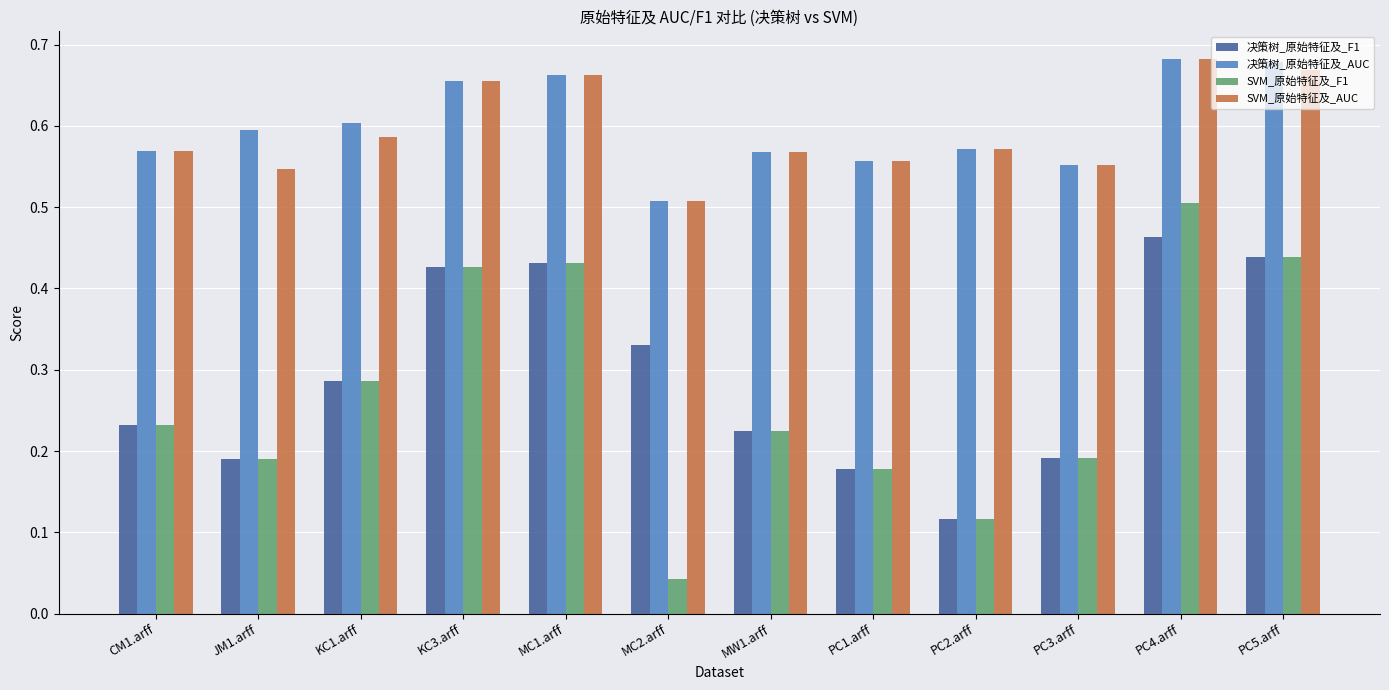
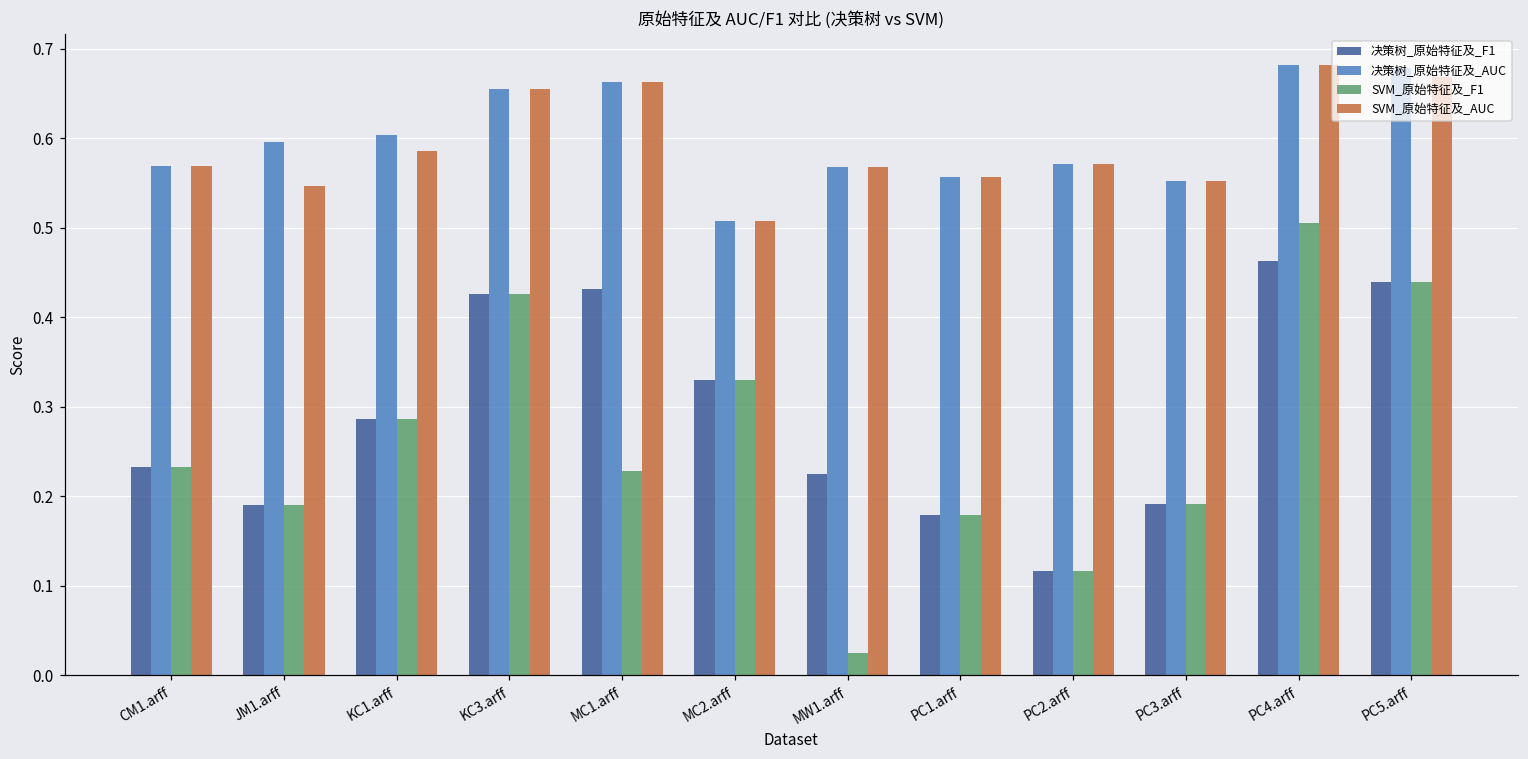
  {
    "SVM_原始特征及_F1": {
      "CM1.arff": 0.23,
      "JM1.arff": 0.19,
      "KC1.arff": 0.29,
      "KC3.arff": 0.43,
-     "MC1.arff": 0.43,
-     "MC2.arff": 0.04,
-     "MW1.arff": 0.23,
+     "MC1.arff": 0.23,
+     "MC2.arff": 0.33,
+     "MW1.arff": 0.02,
      "PC1.arff": 0.18,
      "PC2.arff": 0.12,
      "PC3.arff": 0.19,
      "PC4.arff": 0.51,
      "PC5.arff": 0.44
    },
    "SVM_原始特征及_AUC": {
      "CM1.arff": 0.57,
      "JM1.arff": 0.55,
      "KC1.arff": 0.59,
      "KC3.arff": 0.66,
      "MC1.arff": 0.66,
      "MC2.arff": 0.51,
      "MW1.arff": 0.57,
      "PC1.arff": 0.56,
      "PC2.arff": 0.57,
      "PC3.arff": 0.55,
      "PC4.arff": 0.68
    }
  }
